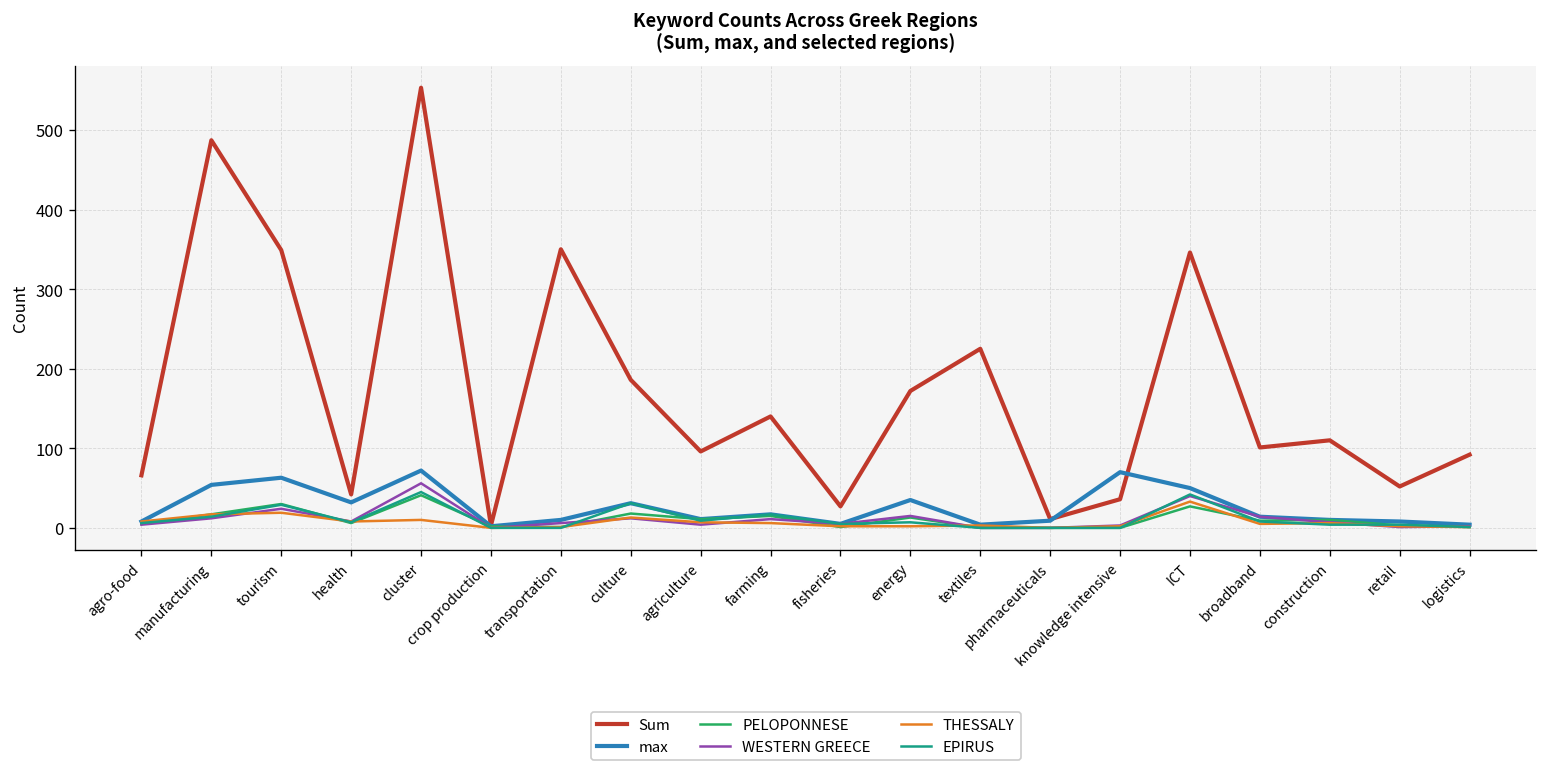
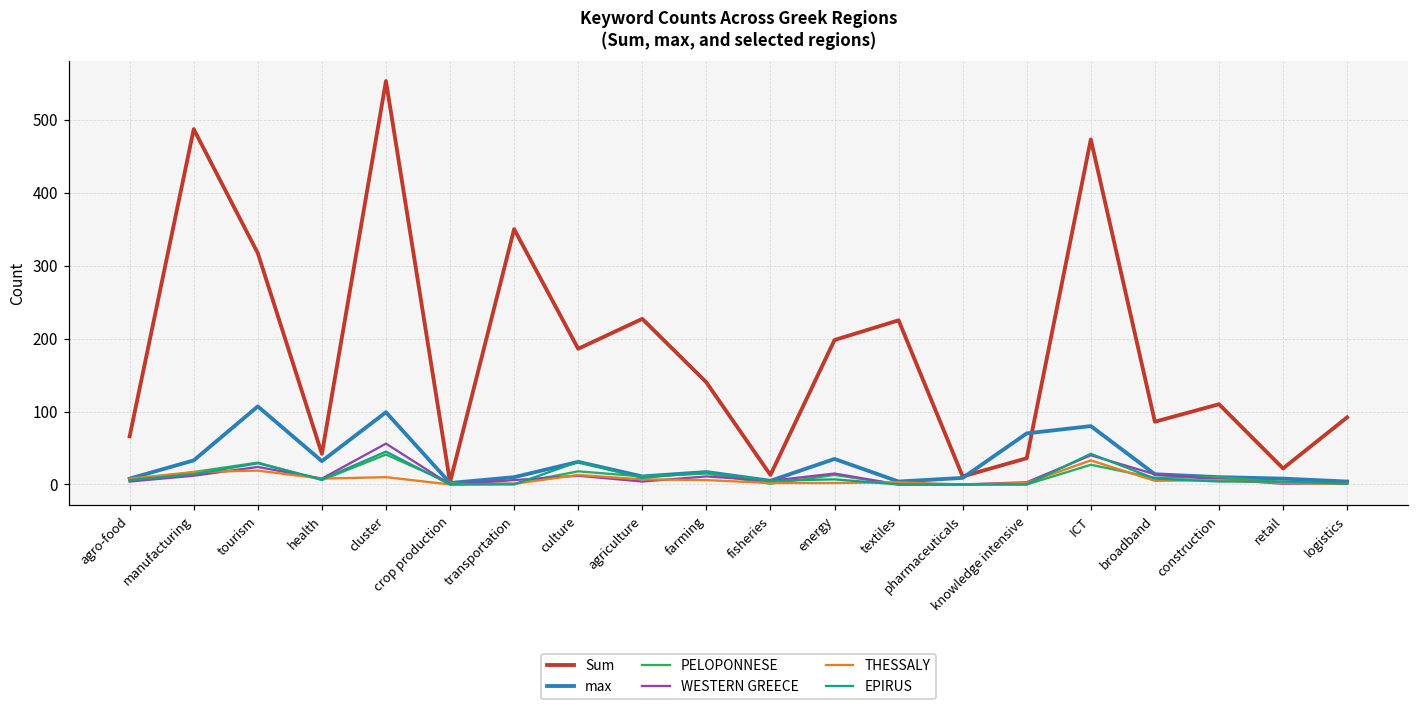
  {
    "Sum": {
      "agro-food": 70,
      "manufacturing": 490,
-     "tourism": 350,
+     "tourism": 320,
      "health": 40,
      "cluster": 550,
      "transportation": 350,
      "culture": 190,
-     "agriculture": 100,
+     "agriculture": 230,
      "farming": 140,
-     "fisheries": 30,
-     "energy": 170,
+     "fisheries": 10,
+     "energy": 200,
      "textiles": 230,
      "knowledge intensive": 40,
-     "ICT": 350,
-     "broadband": 100,
+     "ICT": 470,
+     "broadband": 90,
      "construction": 110,
-     "retail": 50,
+     "retail": 20,
      "logistics": 90
    },
    "max": {
-     "manufacturing": 50,
-     "tourism": 60,
+     "manufacturing": 30,
+     "tourism": 110,
      "health": 30,
-     "cluster": 70,
+     "cluster": 100,
      "transportation": 10,
      "energy": 40,
      "knowledge intensive": 70,
-     "ICT": 50,
+     "ICT": 80,
      "retail": 10
    },
    "WESTERN GREECE": {
      "tourism": 20,
      "cluster": 60,
      "transportation": 10,
      "farming": 10
    },
    "THESSALY": {
      "tourism": 20,
      "cluster": 10,
      "farming": 10,
      "energy": 0,
      "ICT": 30
    }
  }
